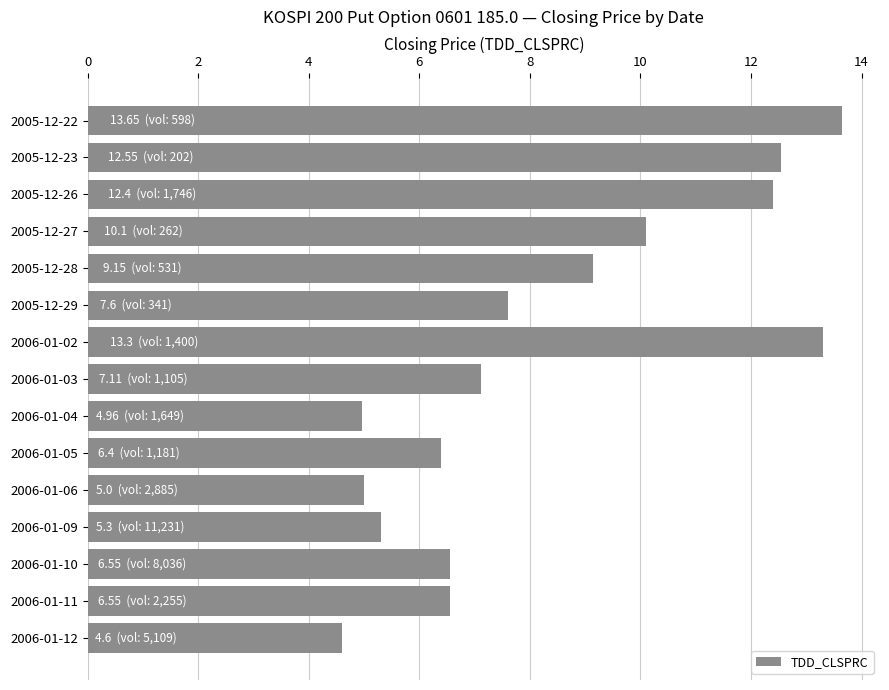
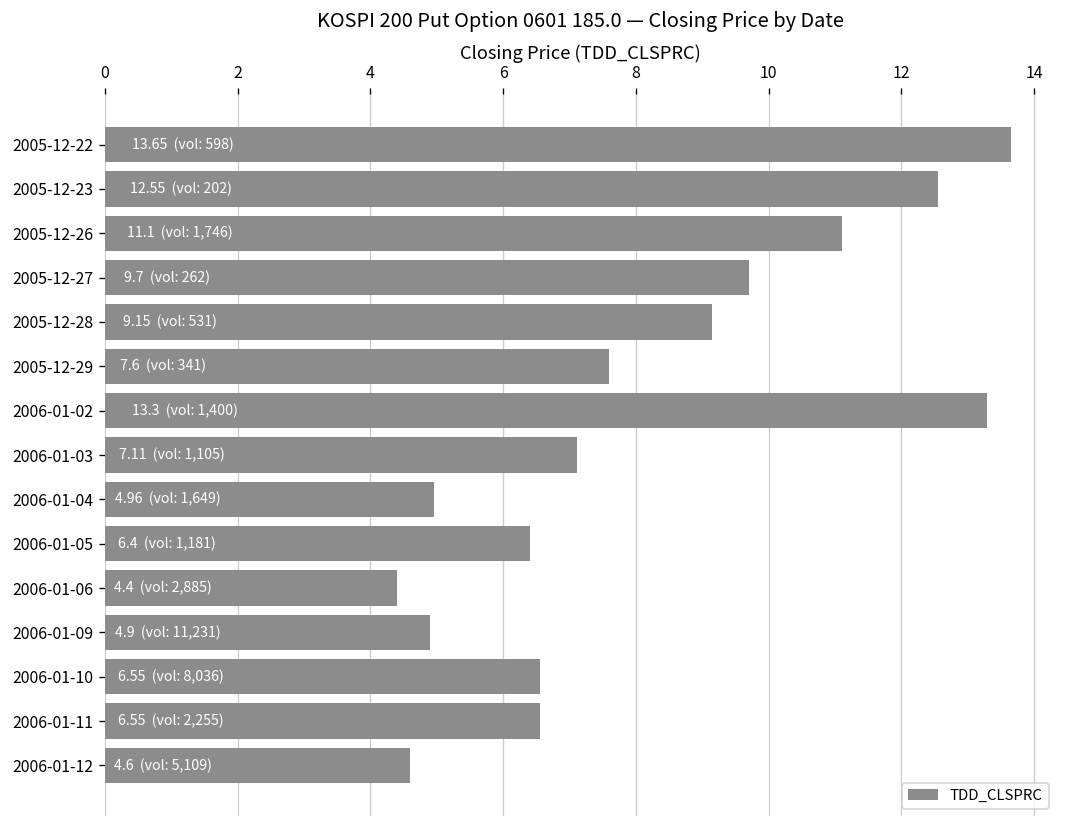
  {
    "2005-12-22": 13.65,
    "2005-12-23": 12.55,
-   "2005-12-26": 12.4,
-   "2005-12-27": 10.1,
+   "2005-12-26": 11.1,
+   "2005-12-27": 9.7,
    "2005-12-28": 9.15,
    "2005-12-29": 7.6,
    "2006-01-02": 13.3,
    "2006-01-03": 7.11,
    "2006-01-04": 4.96,
    "2006-01-05": 6.4,
-   "2006-01-06": 5.0,
-   "2006-01-09": 5.3,
+   "2006-01-06": 4.4,
+   "2006-01-09": 4.9,
    "2006-01-10": 6.55,
    "2006-01-11": 6.55,
    "2006-01-12": 4.6
  }
